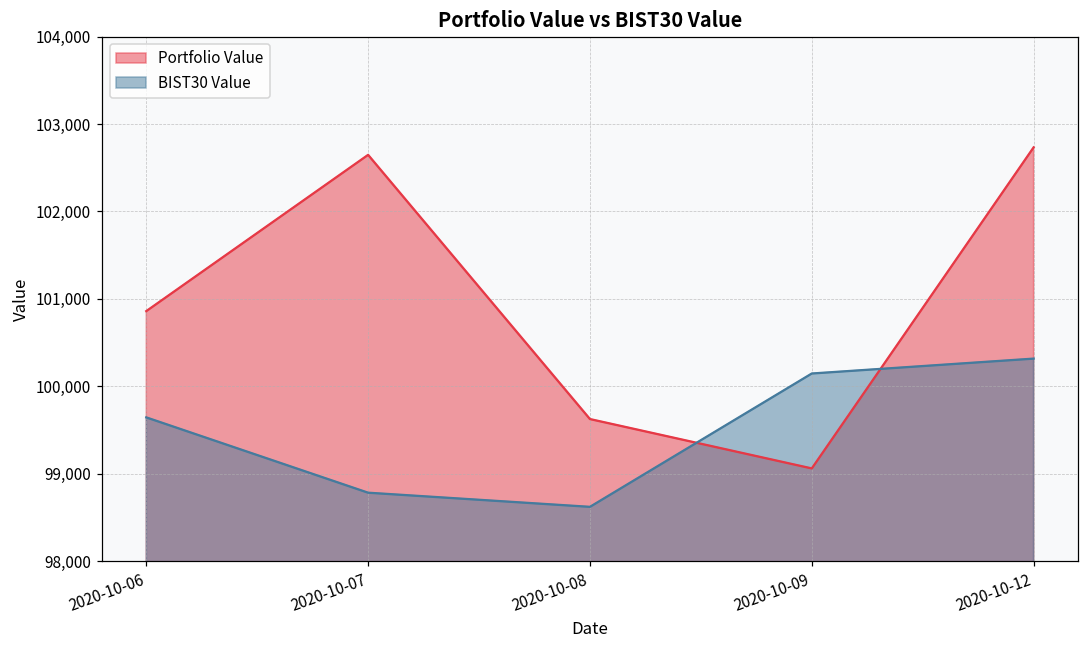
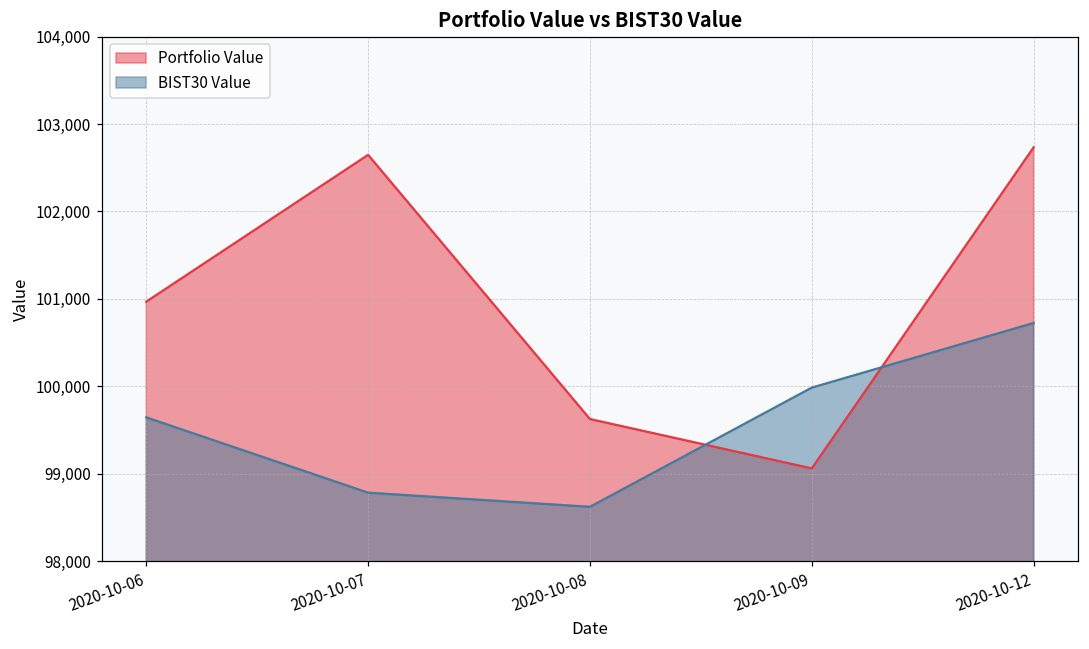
  {
    "Portfolio Value": {
-     "2020-10-06": "100,900",
+     "2020-10-06": "101,000",
      "2020-10-07": "102,600",
      "2020-10-08": "99,600",
      "2020-10-09": "99,100",
      "2020-10-12": "102,700"
    },
    "BIST30 Value": {
      "2020-10-06": "99,600",
      "2020-10-07": "98,800",
      "2020-10-08": "98,600",
-     "2020-10-09": "100,100",
-     "2020-10-12": "100,300"
+     "2020-10-09": "100,000",
+     "2020-10-12": "100,700"
    }
  }
